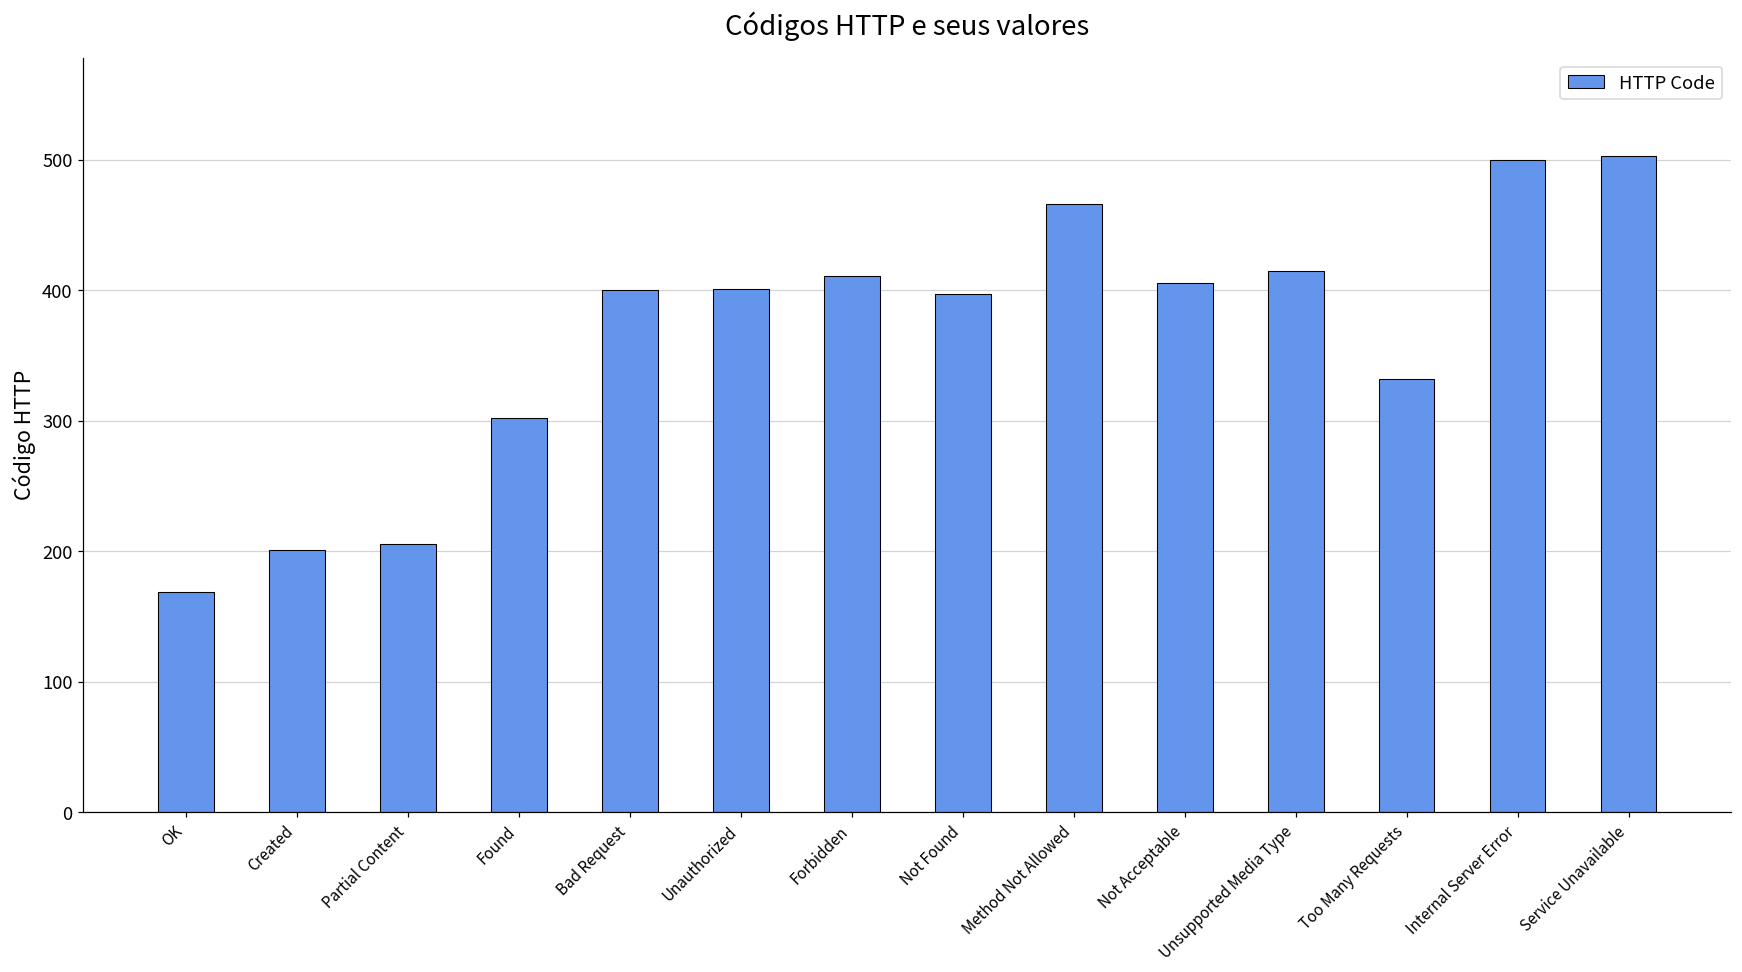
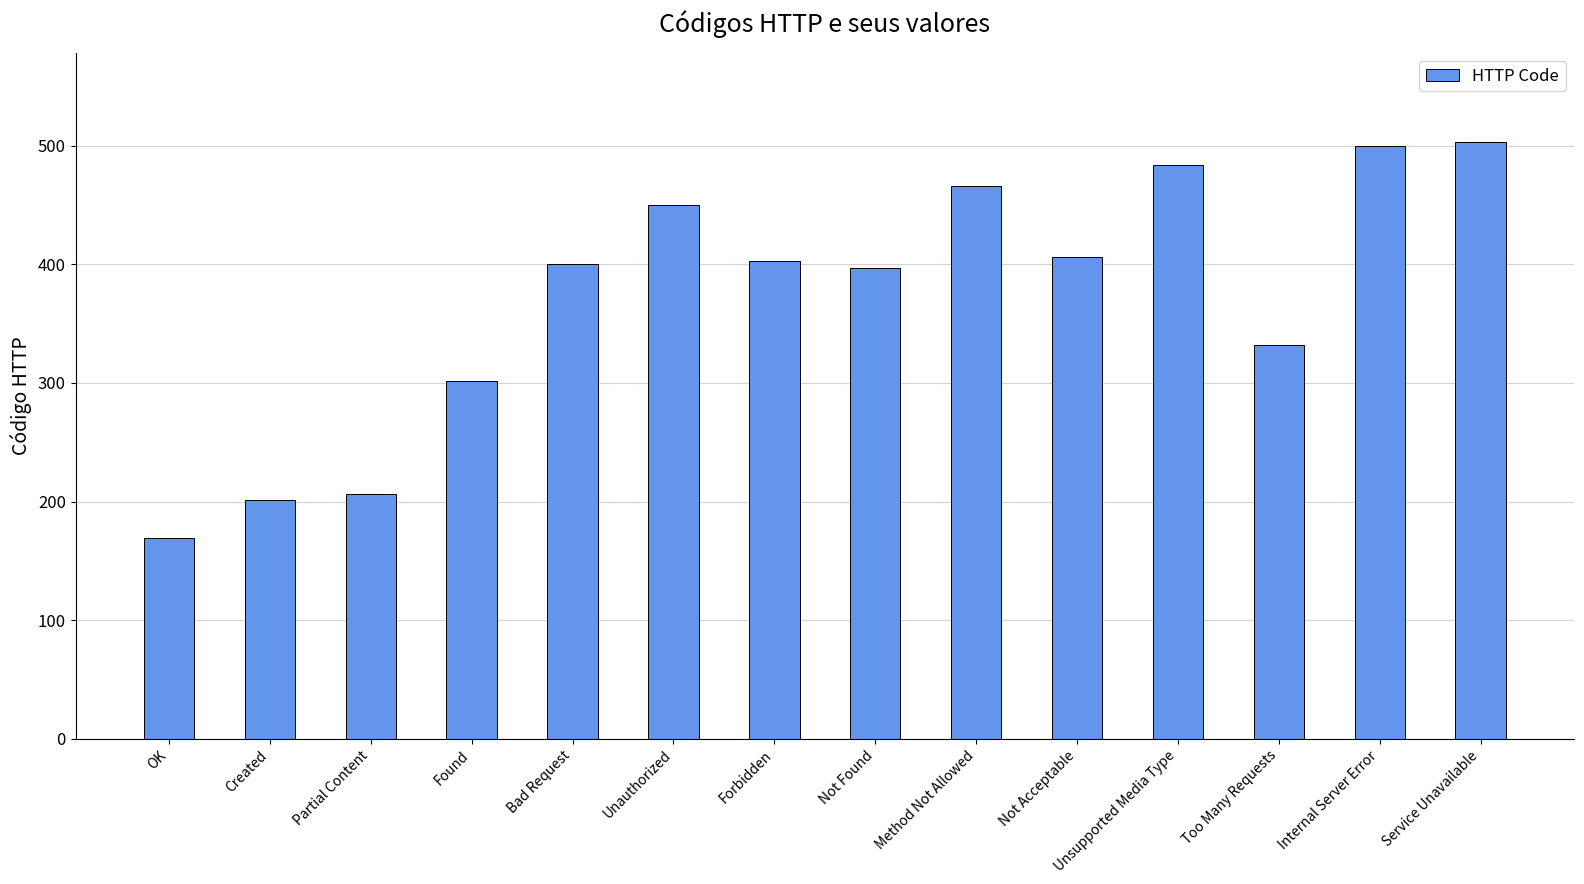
  {
    "OK": 169,
    "Created": 201,
    "Partial Content": 206,
    "Found": 302,
    "Bad Request": 400,
-   "Unauthorized": 401,
-   "Forbidden": 411,
+   "Unauthorized": 450,
+   "Forbidden": 403,
    "Not Found": 397,
    "Method Not Allowed": 466,
    "Not Acceptable": 406,
-   "Unsupported Media Type": 415,
+   "Unsupported Media Type": 484,
    "Too Many Requests": 332,
    "Internal Server Error": 500,
    "Service Unavailable": 503
  }
